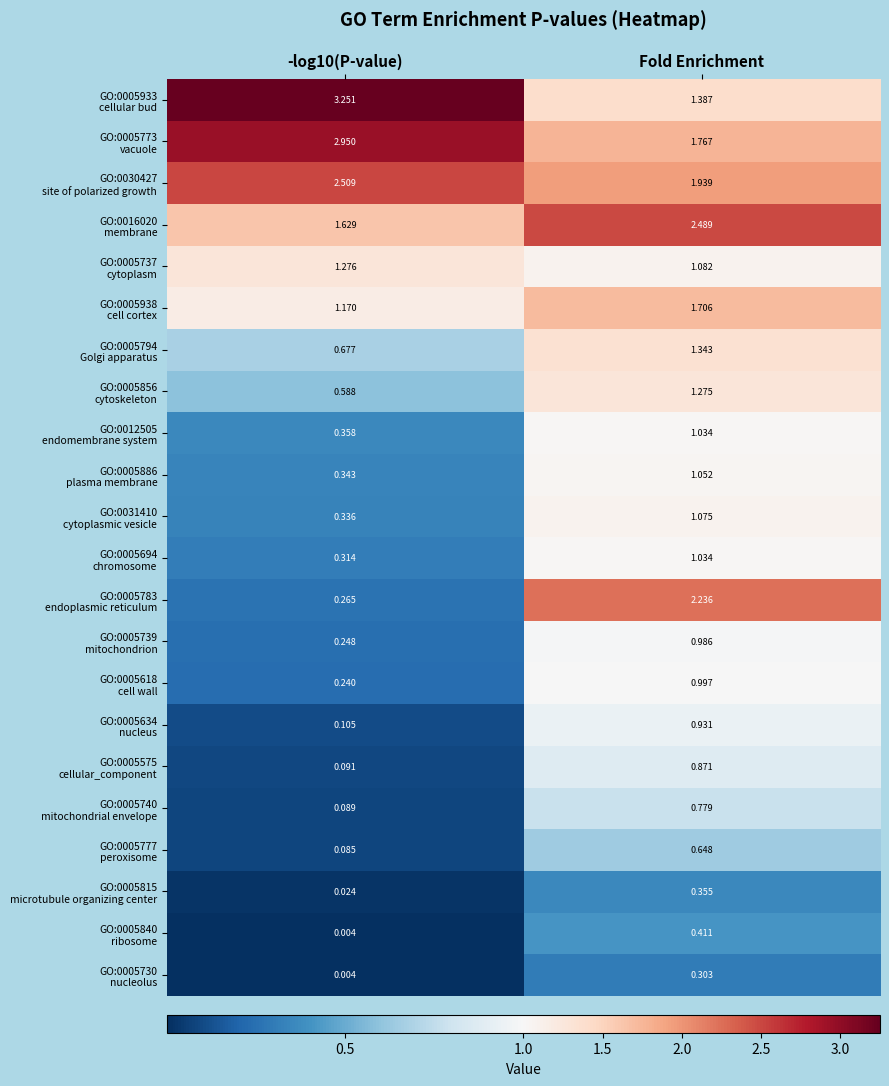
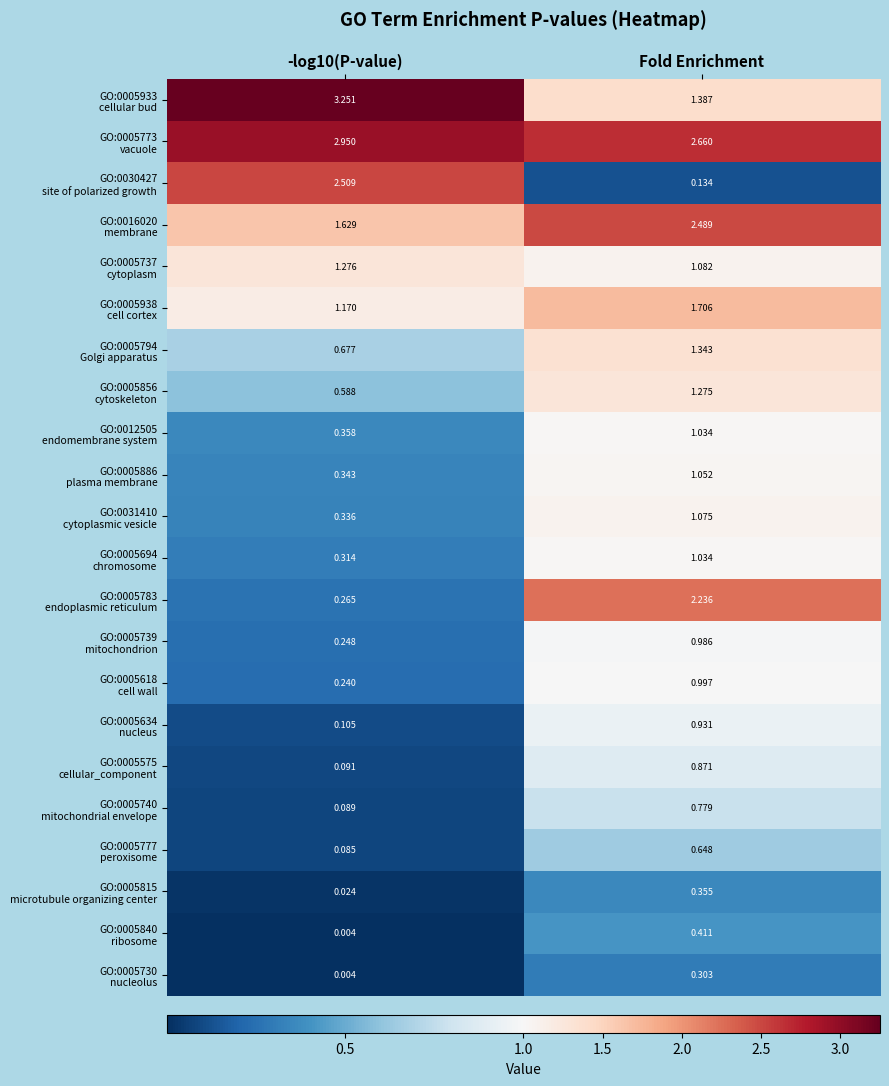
  {
    "GO:0005933 cellular bud": {
      "-log10(P-value)": 3.251,
      "Fold Enrichment": 1.387
    },
    "GO:0005773 vacuole": {
      "-log10(P-value)": 2.950,
-     "Fold Enrichment": 1.767
+     "Fold Enrichment": 2.660
    },
    "GO:0030427 site of polarized growth": {
      "-log10(P-value)": 2.509,
-     "Fold Enrichment": 1.939
+     "Fold Enrichment": 0.134
    },
    "GO:0016020 membrane": {
      "-log10(P-value)": 1.629,
      "Fold Enrichment": 2.489
    },
    "GO:0005737 cytoplasm": {
      "-log10(P-value)": 1.276,
      "Fold Enrichment": 1.082
    },
    "GO:0005938 cell cortex": {
      "-log10(P-value)": 1.170,
      "Fold Enrichment": 1.706
    },
    "GO:0005794 Golgi apparatus": {
      "-log10(P-value)": 0.677,
      "Fold Enrichment": 1.343
    },
    "GO:0005856 cytoskeleton": {
      "-log10(P-value)": 0.588,
      "Fold Enrichment": 1.275
    },
    "GO:0012505 endomembrane system": {
      "-log10(P-value)": 0.358,
      "Fold Enrichment": 1.034
    },
    "GO:0005886 plasma membrane": {
      "-log10(P-value)": 0.343,
      "Fold Enrichment": 1.052
    },
    "GO:0031410 cytoplasmic vesicle": {
      "-log10(P-value)": 0.336,
      "Fold Enrichment": 1.075
    },
    "GO:0005694 chromosome": {
      "-log10(P-value)": 0.314,
      "Fold Enrichment": 1.034
    },
    "GO:0005783 endoplasmic reticulum": {
      "-log10(P-value)": 0.265,
      "Fold Enrichment": 2.236
    },
    "GO:0005739 mitochondrion": {
      "-log10(P-value)": 0.248,
      "Fold Enrichment": 0.986
    },
    "GO:0005618 cell wall": {
      "-log10(P-value)": 0.240,
      "Fold Enrichment": 0.997
    },
    "GO:0005634 nucleus": {
      "-log10(P-value)": 0.105,
      "Fold Enrichment": 0.931
    },
    "GO:0005575 cellular_component": {
      "-log10(P-value)": 0.091,
      "Fold Enrichment": 0.871
    },
    "GO:0005740 mitochondrial envelope": {
      "-log10(P-value)": 0.089,
      "Fold Enrichment": 0.779
    },
    "GO:0005777 peroxisome": {
      "-log10(P-value)": 0.085,
      "Fold Enrichment": 0.648
    },
    "GO:0005815 microtubule organizing center": {
      "-log10(P-value)": 0.024,
      "Fold Enrichment": 0.355
    },
    "GO:0005840 ribosome": {
      "-log10(P-value)": 0.004,
      "Fold Enrichment": 0.411
    },
    "GO:0005730 nucleolus": {
      "-log10(P-value)": 0.004,
      "Fold Enrichment": 0.303
    }
  }
